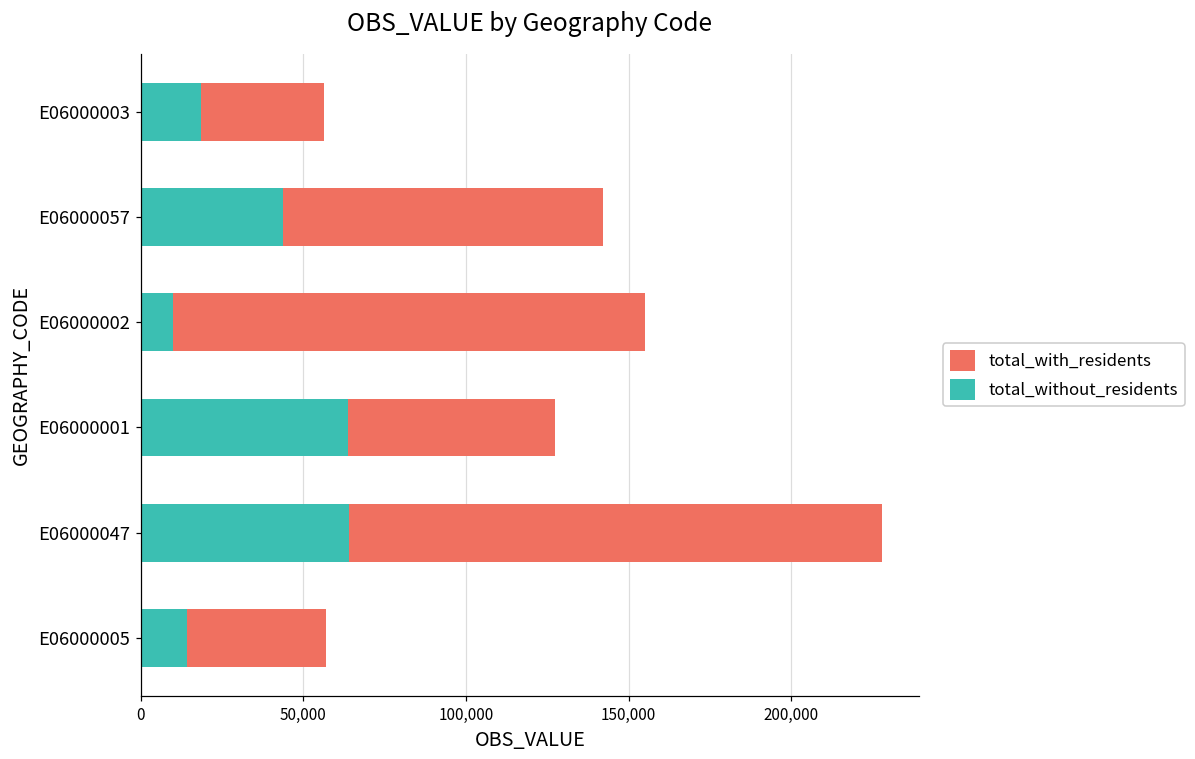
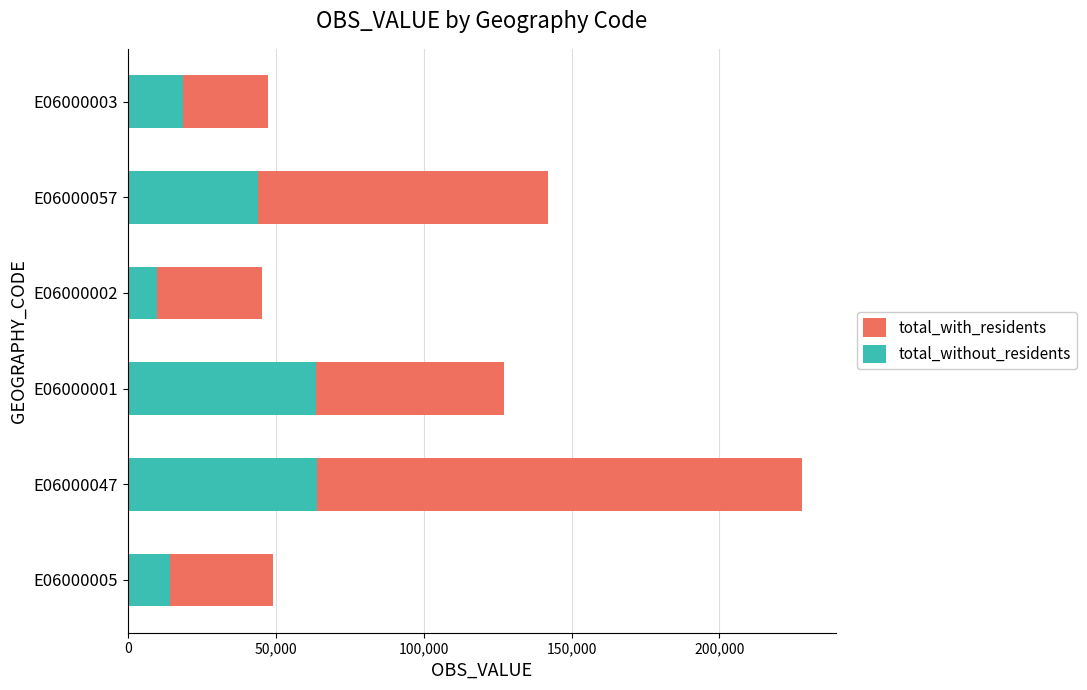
  {
    "total_without_residents": {
      "E06000003": "19,000",
      "E06000057": "44,000",
      "E06000002": "10,000",
      "E06000001": "64,000",
      "E06000047": "64,000",
      "E06000005": "14,000"
    },
    "total_with_residents": {
-     "E06000003": "38,000",
+     "E06000003": "29,000",
      "E06000057": "98,000",
-     "E06000002": "145,000",
+     "E06000002": "35,000",
      "E06000001": "64,000",
      "E06000047": "164,000",
-     "E06000005": "43,000"
+     "E06000005": "35,000"
    }
  }
